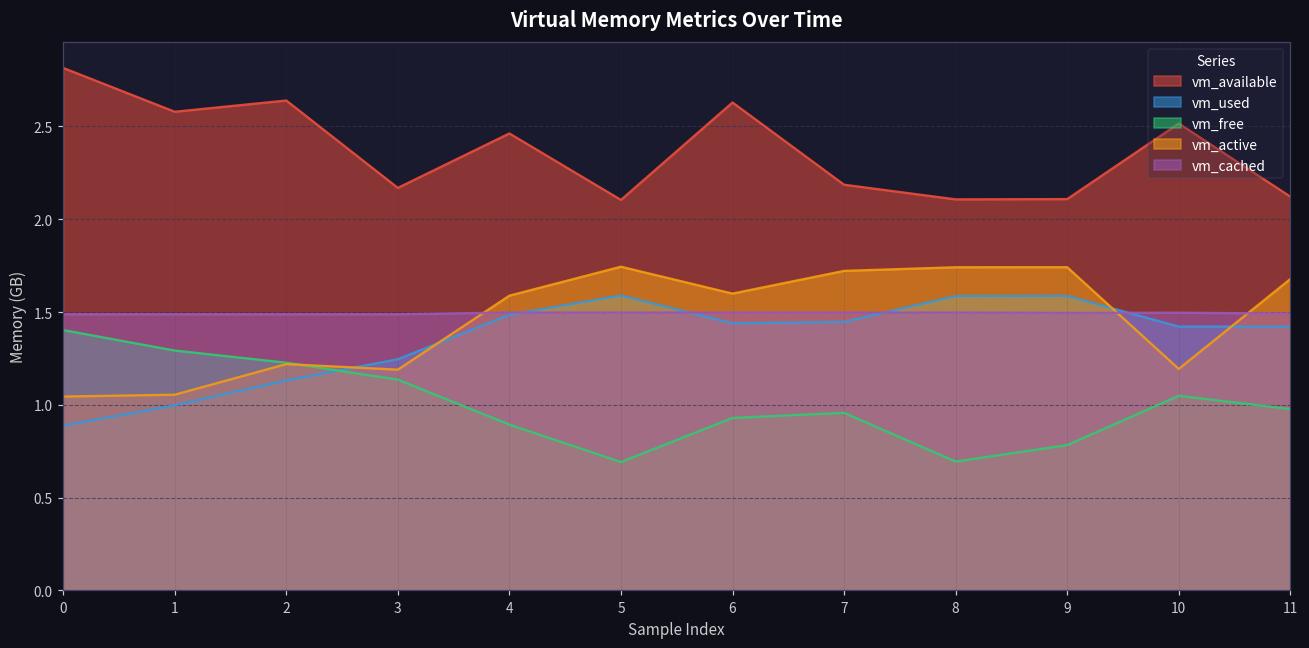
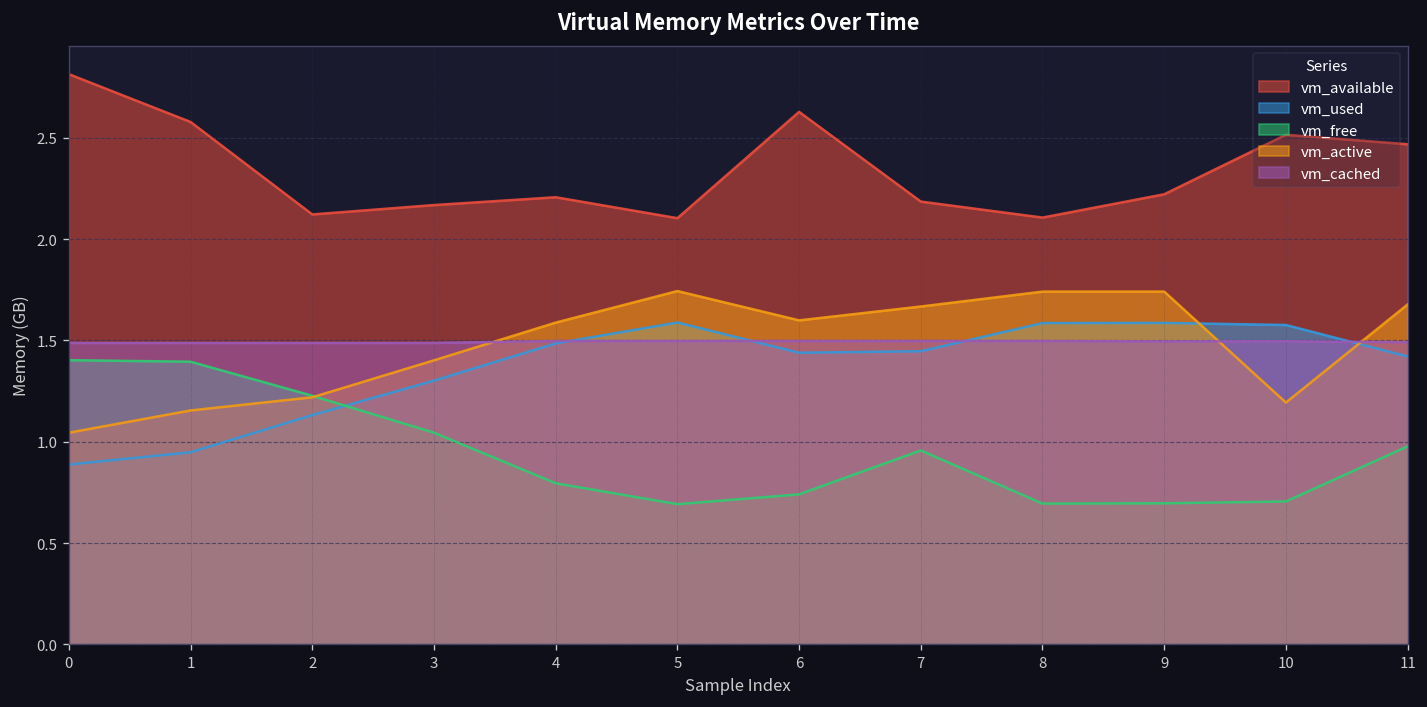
  {
    "vm_available": {
      "0": 2.81,
      "1": 2.58,
-     "2": 2.64,
+     "2": 2.12,
      "3": 2.17,
-     "4": 2.46,
+     "4": 2.21,
      "5": 2.10,
      "6": 2.63,
      "7": 2.19,
      "8": 2.11,
-     "9": 2.11,
-     "11": 2.12
+     "9": 2.22,
+     "11": 2.47
    },
    "vm_used": {
      "0": 0.89,
-     "1": 1.00,
+     "1": 0.95,
      "2": 1.13,
-     "3": 1.25,
+     "3": 1.30,
      "5": 1.59,
      "6": 1.44,
      "7": 1.45,
      "8": 1.59,
      "9": 1.59,
-     "10": 1.42,
+     "10": 1.58,
      "11": 1.42
    },
    "vm_free": {
      "0": 1.40,
-     "1": 1.29,
-     "3": 1.14,
-     "4": 0.89,
+     "1": 1.40,
+     "3": 1.04,
+     "4": 0.80,
      "5": 0.69,
-     "6": 0.93,
+     "6": 0.74,
      "7": 0.96,
      "8": 0.69,
-     "9": 0.78,
-     "10": 1.05,
+     "9": 0.70,
+     "10": 0.71,
      "11": 0.98
    },
    "vm_active": {
      "0": 1.04,
-     "1": 1.05,
-     "3": 1.19,
+     "1": 1.15,
+     "3": 1.40,
      "4": 1.59,
      "5": 1.74,
      "6": 1.60,
-     "7": 1.72,
+     "7": 1.67,
      "8": 1.74,
      "9": 1.74,
      "10": 1.19,
      "11": 1.68
    },
    "vm_cached": {
      "0": 1.49,
      "1": 1.49,
      "2": 1.49,
      "3": 1.49,
      "5": 1.50,
      "6": 1.50,
      "7": 1.50,
      "8": 1.50,
      "9": 1.50,
      "10": 1.50,
      "11": 1.49
    }
  }
